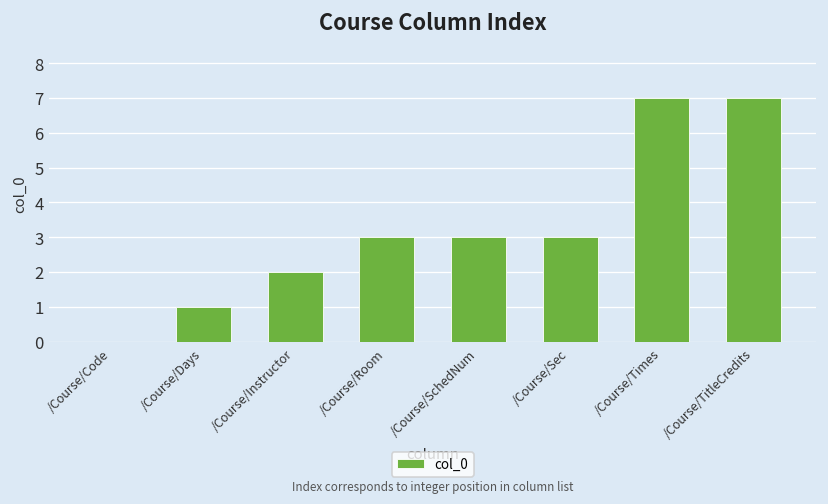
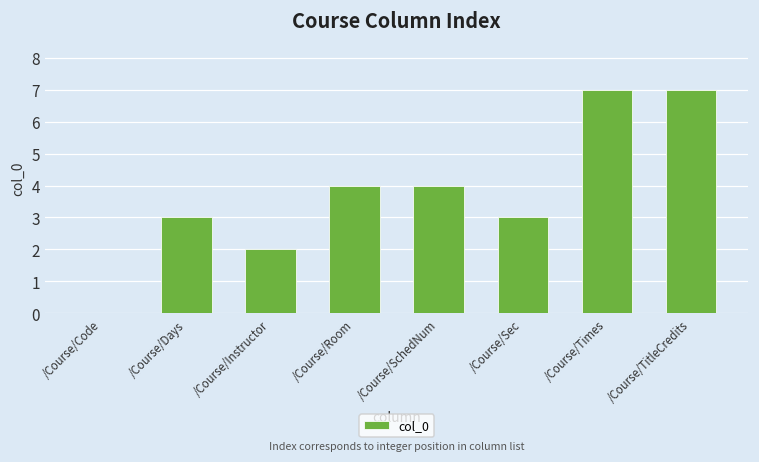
  {
    "/Course/Code": 0,
-   "/Course/Days": 1,
+   "/Course/Days": 3,
    "/Course/Instructor": 2,
-   "/Course/Room": 3,
-   "/Course/SchedNum": 3,
+   "/Course/Room": 4,
+   "/Course/SchedNum": 4,
    "/Course/Sec": 3,
    "/Course/Times": 7,
    "/Course/TitleCredits": 7
  }
